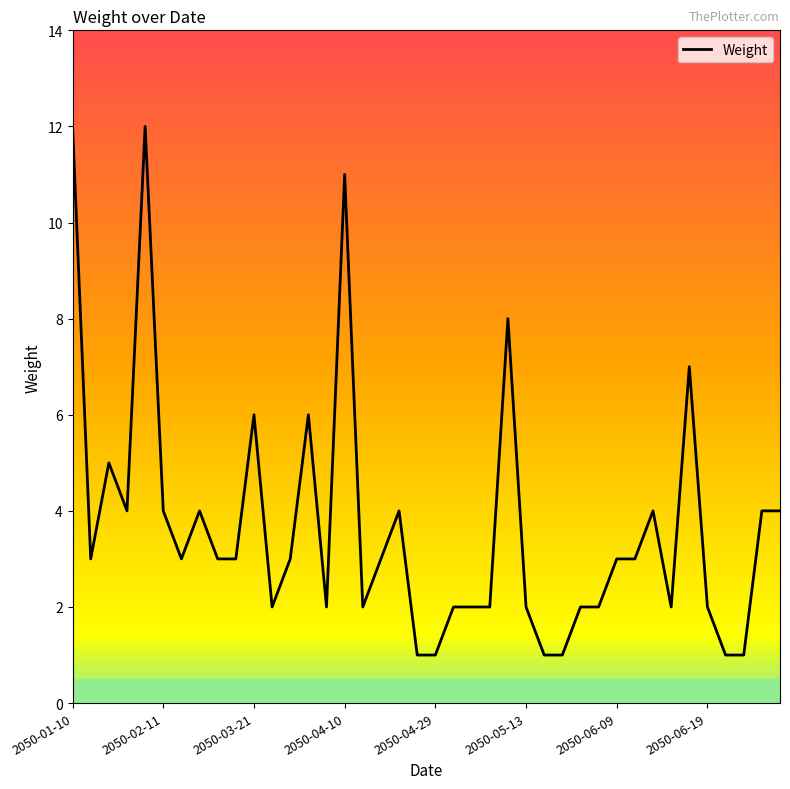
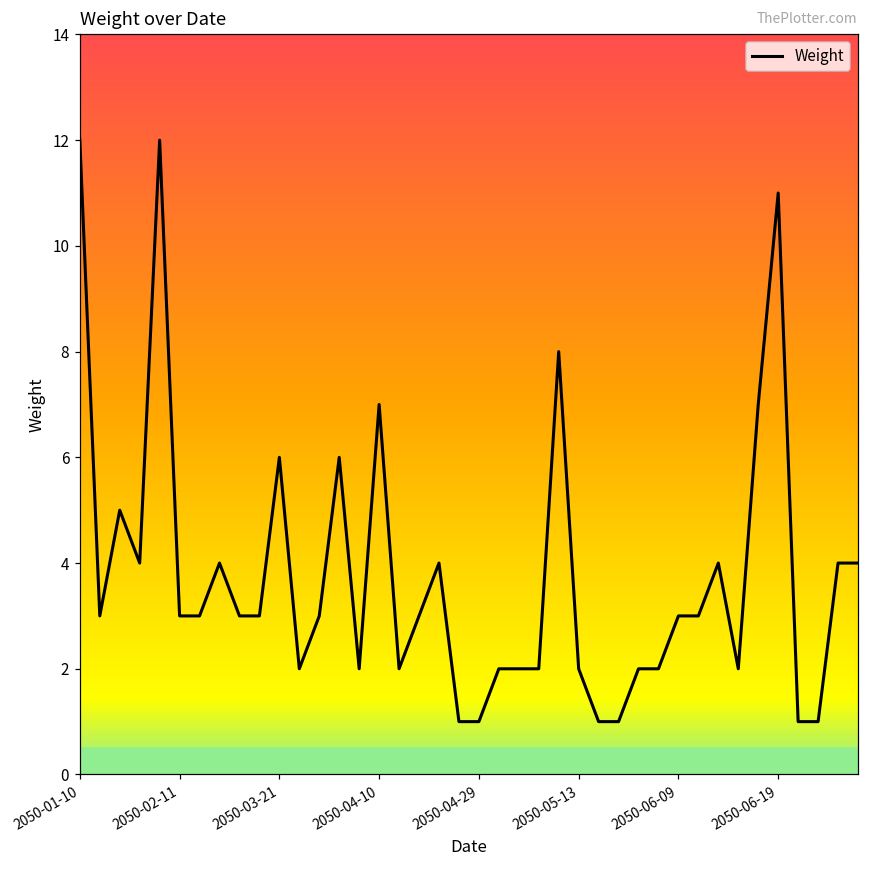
  {
    "2050-01-10": 12,
-   "2050-02-11": 4,
+   "2050-02-11": 3,
    "2050-03-21": 6,
-   "2050-04-10": 11,
+   "2050-04-10": 7,
    "2050-04-29": 1,
    "2050-05-13": 2,
    "2050-06-09": 3,
-   "2050-06-19": 2
+   "2050-06-19": 11
  }
